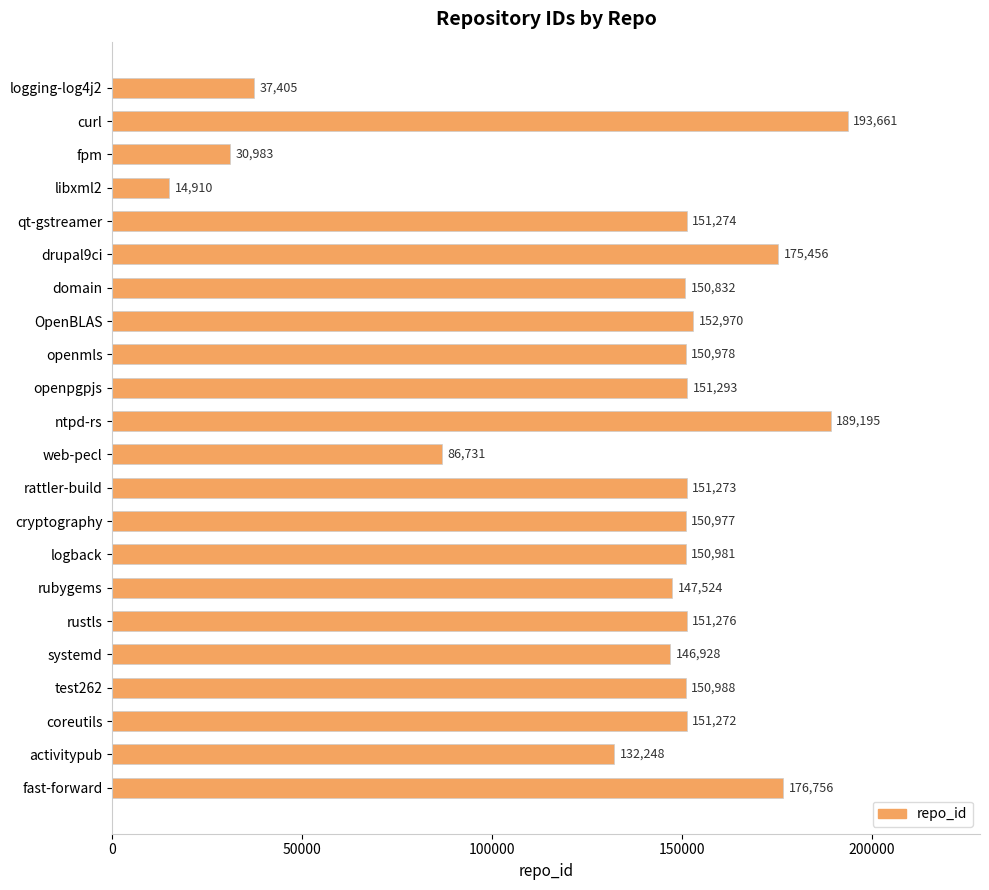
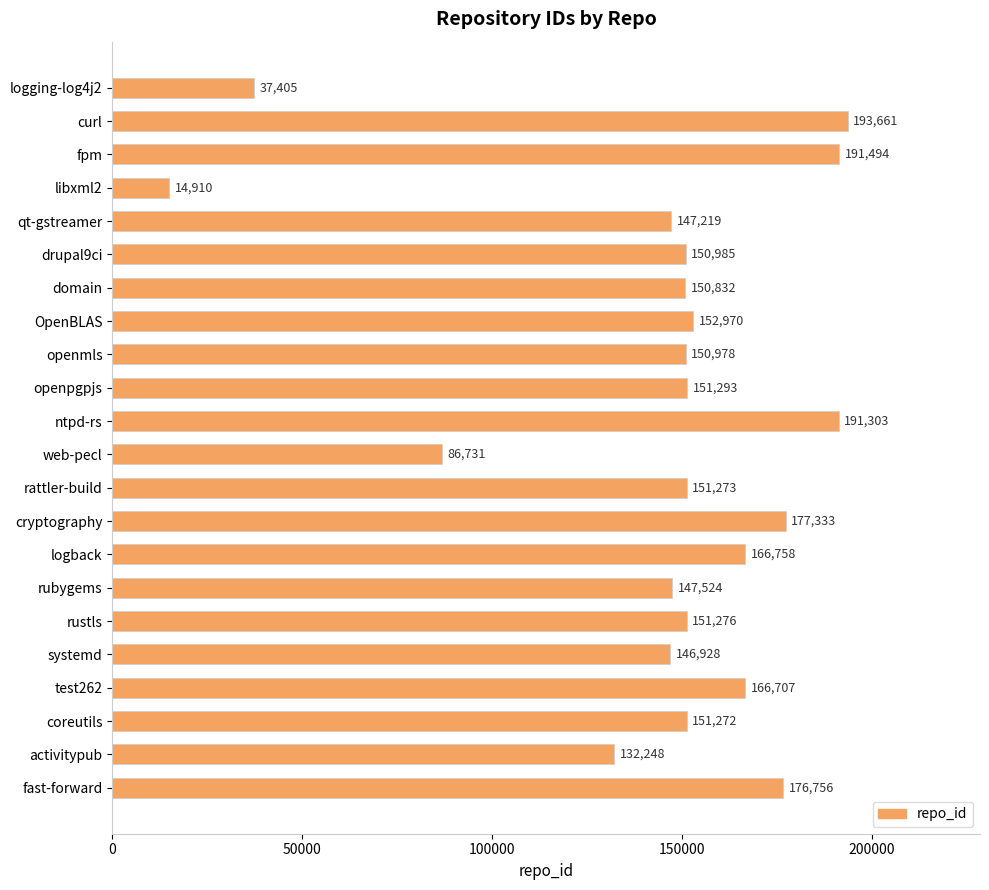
  {
    "logging-log4j2": "37,405",
    "curl": "193,661",
-   "fpm": "30,983",
+   "fpm": "191,494",
    "libxml2": "14,910",
-   "qt-gstreamer": "151,274",
-   "drupal9ci": "175,456",
+   "qt-gstreamer": "147,219",
+   "drupal9ci": "150,985",
    "domain": "150,832",
    "OpenBLAS": "152,970",
    "openmls": "150,978",
    "openpgpjs": "151,293",
-   "ntpd-rs": "189,195",
+   "ntpd-rs": "191,303",
    "web-pecl": "86,731",
    "rattler-build": "151,273",
-   "cryptography": "150,977",
-   "logback": "150,981",
+   "cryptography": "177,333",
+   "logback": "166,758",
    "rubygems": "147,524",
    "rustls": "151,276",
    "systemd": "146,928",
-   "test262": "150,988",
+   "test262": "166,707",
    "coreutils": "151,272",
    "activitypub": "132,248",
    "fast-forward": "176,756"
  }
